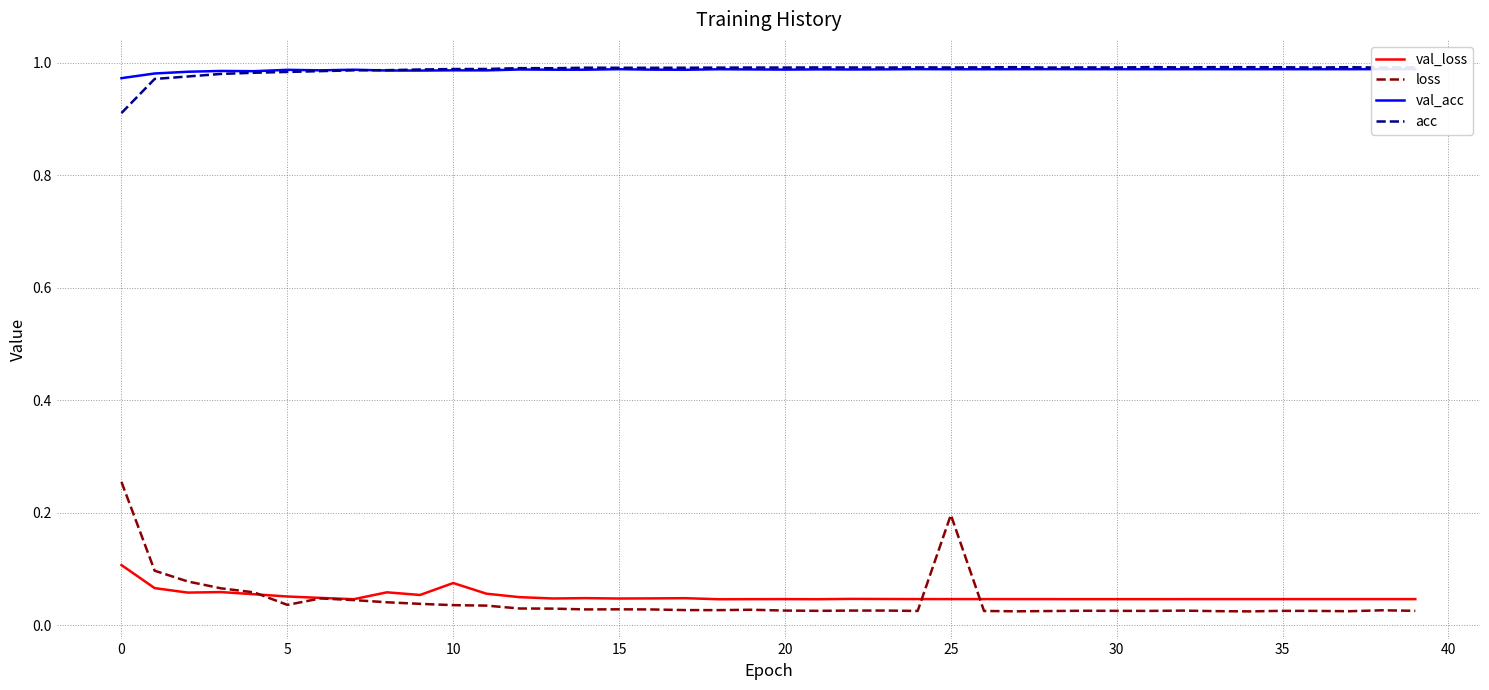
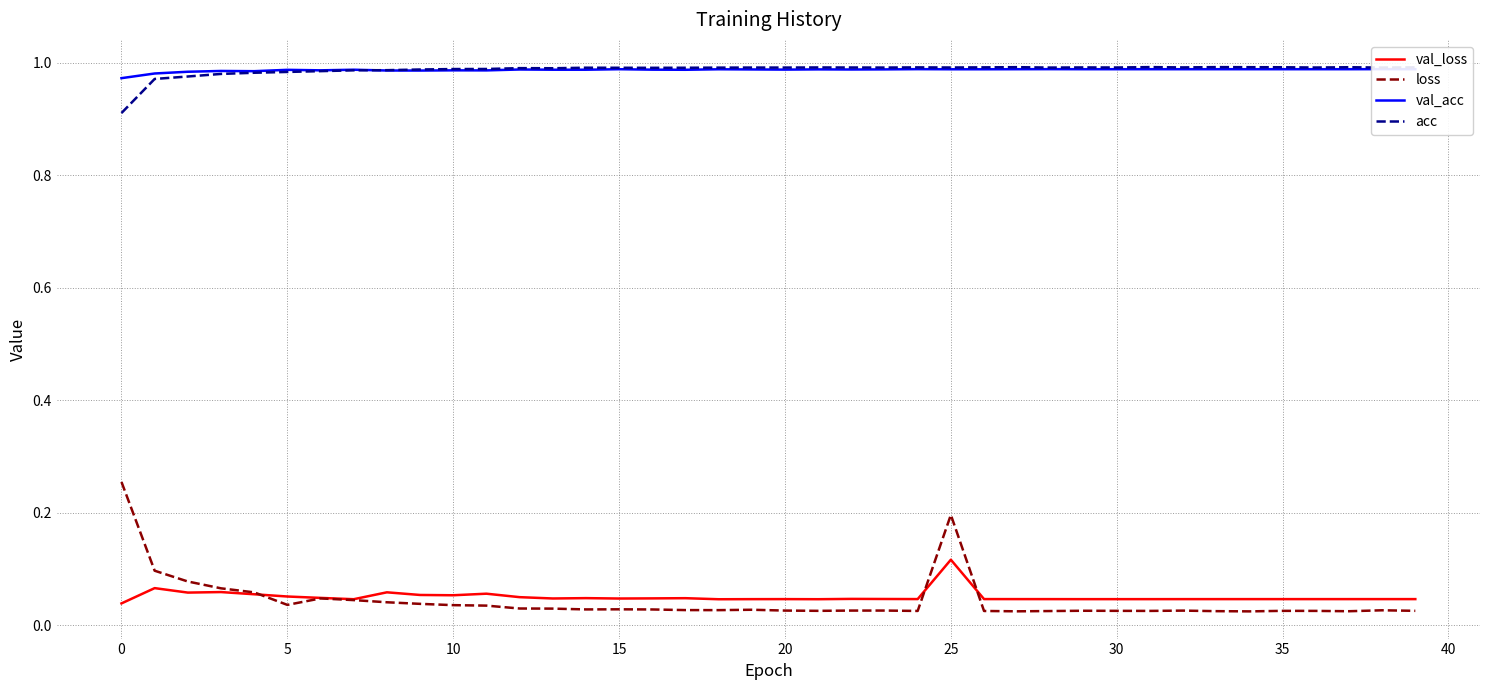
  {
    "val_loss": {
-     "0": 0.11,
+     "0": 0.04,
      "5": 0.05,
-     "10": 0.08,
+     "10": 0.05,
      "15": 0.05,
      "20": 0.05,
-     "25": 0.05,
+     "25": 0.12,
      "30": 0.05,
      "35": 0.05
    },
    "loss": {
      "0": 0.25,
      "5": 0.04,
      "10": 0.04,
      "15": 0.03,
      "20": 0.03,
      "25": 0.20,
      "30": 0.03,
      "35": 0.03
    },
    "val_acc": {
      "0": 0.97
    },
    "acc": {
      "0": 0.91
    }
  }
